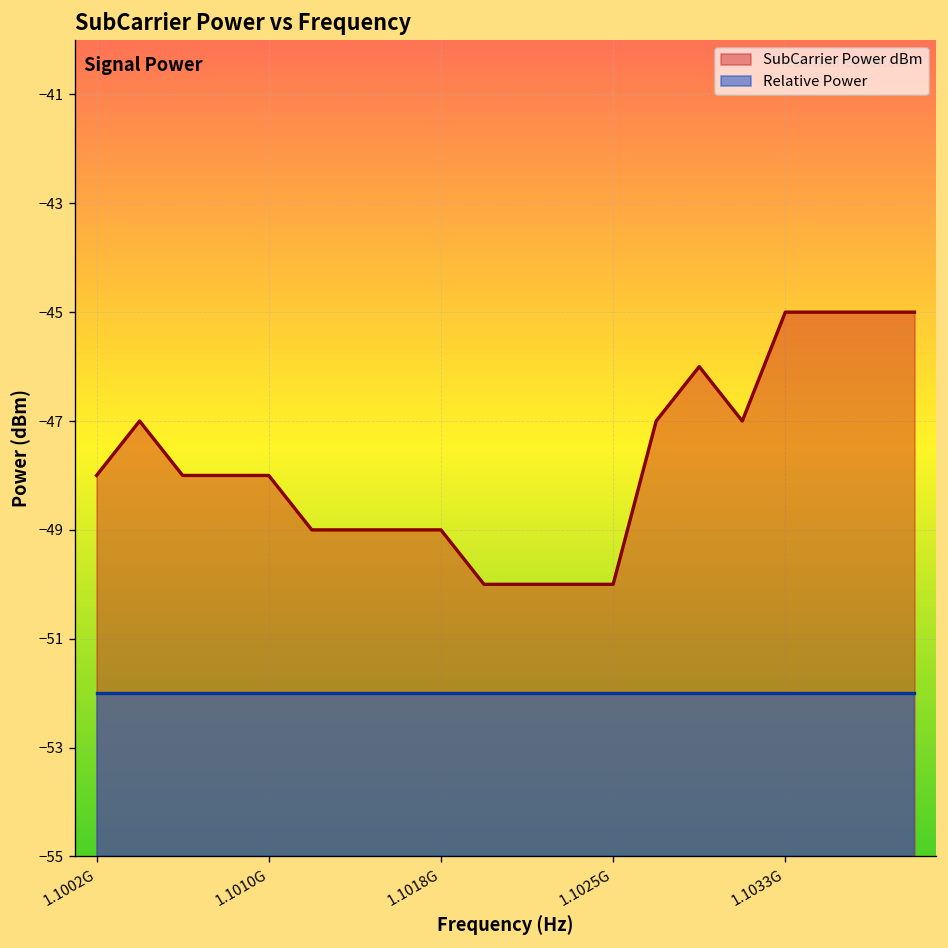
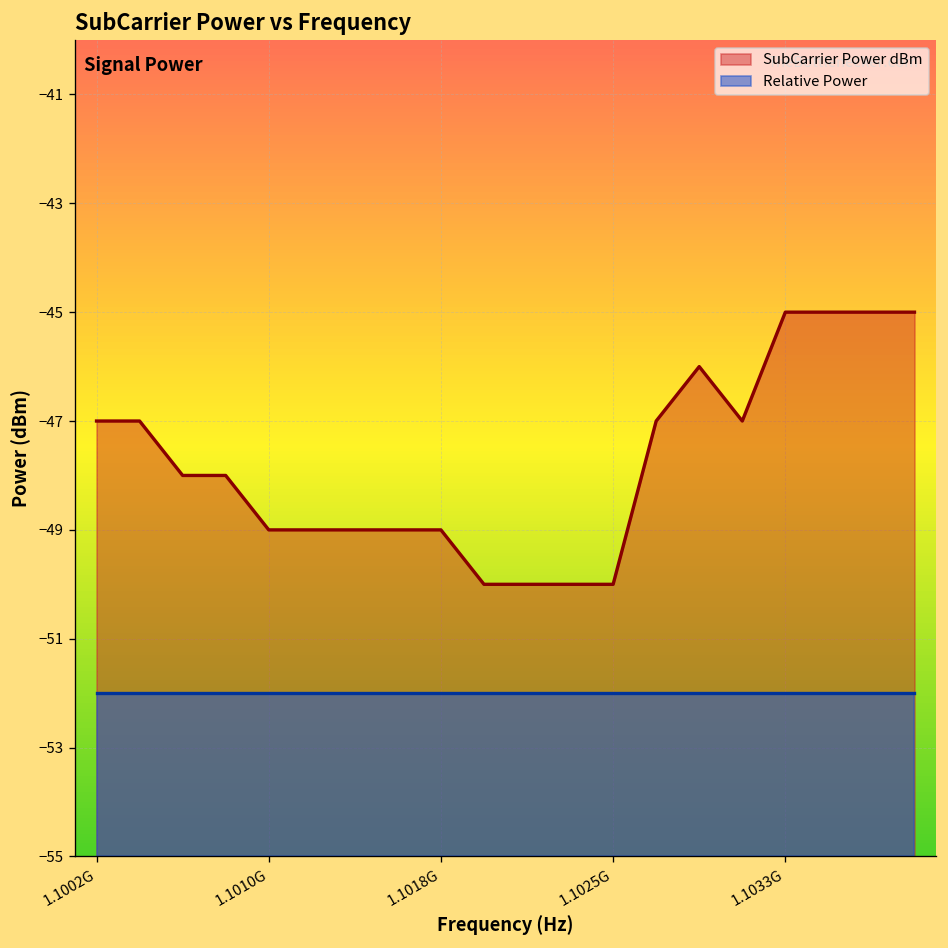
  {
    "SubCarrier Power dBm": {
-     "1.1002G": -48,
-     "1.1010G": -48,
+     "1.1002G": -47,
+     "1.1010G": -49,
      "1.1018G": -49,
      "1.1025G": -50,
      "1.1033G": -45
    },
    "Relative Power": {
      "1.1002G": -52,
      "1.1010G": -52,
      "1.1018G": -52,
      "1.1025G": -52,
      "1.1033G": -52
    }
  }
